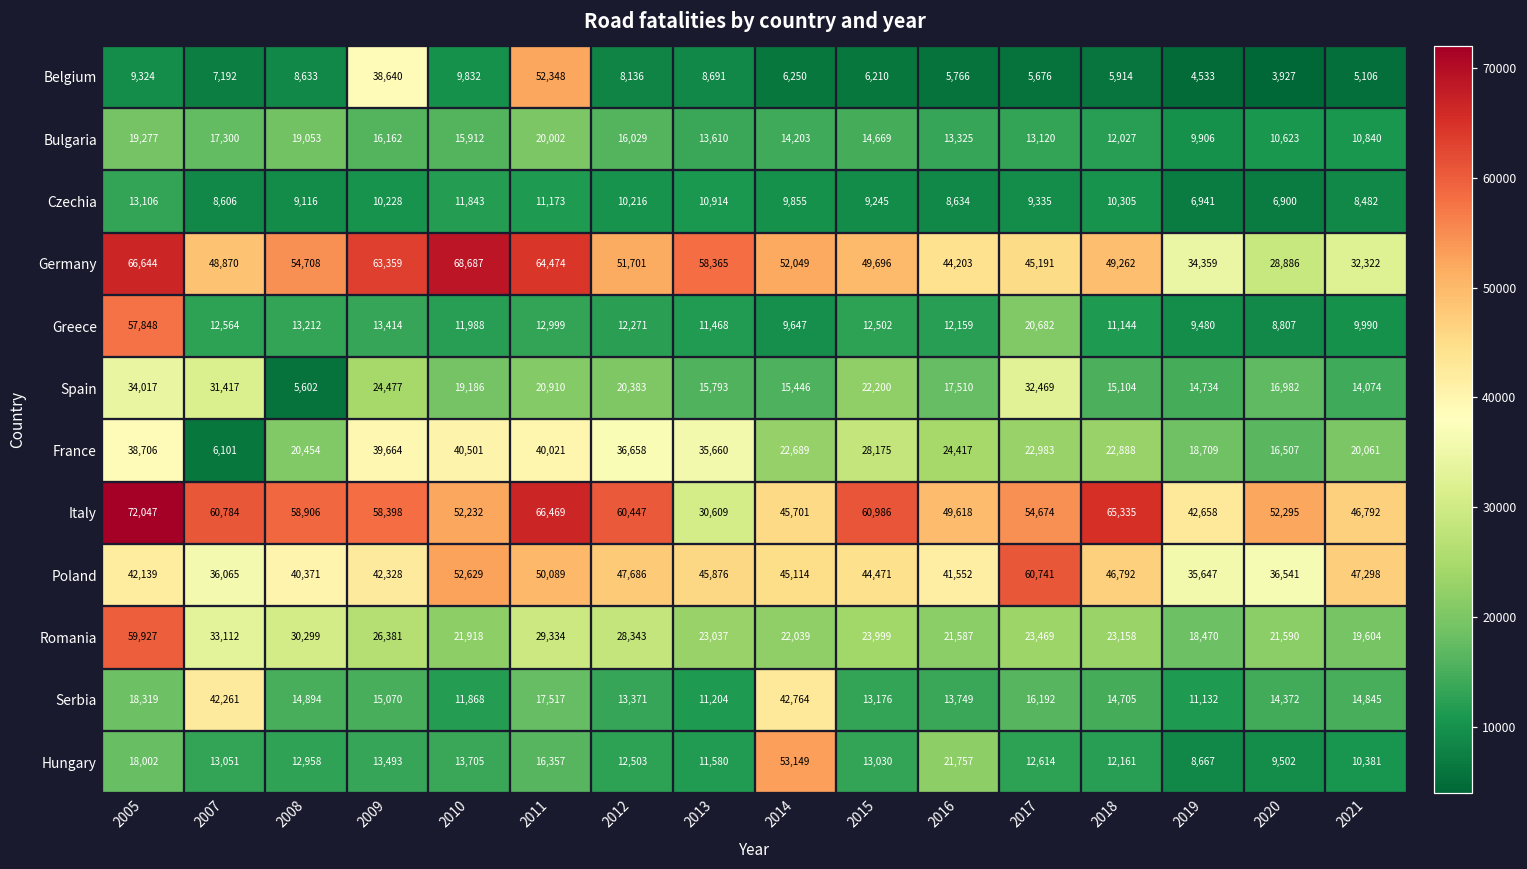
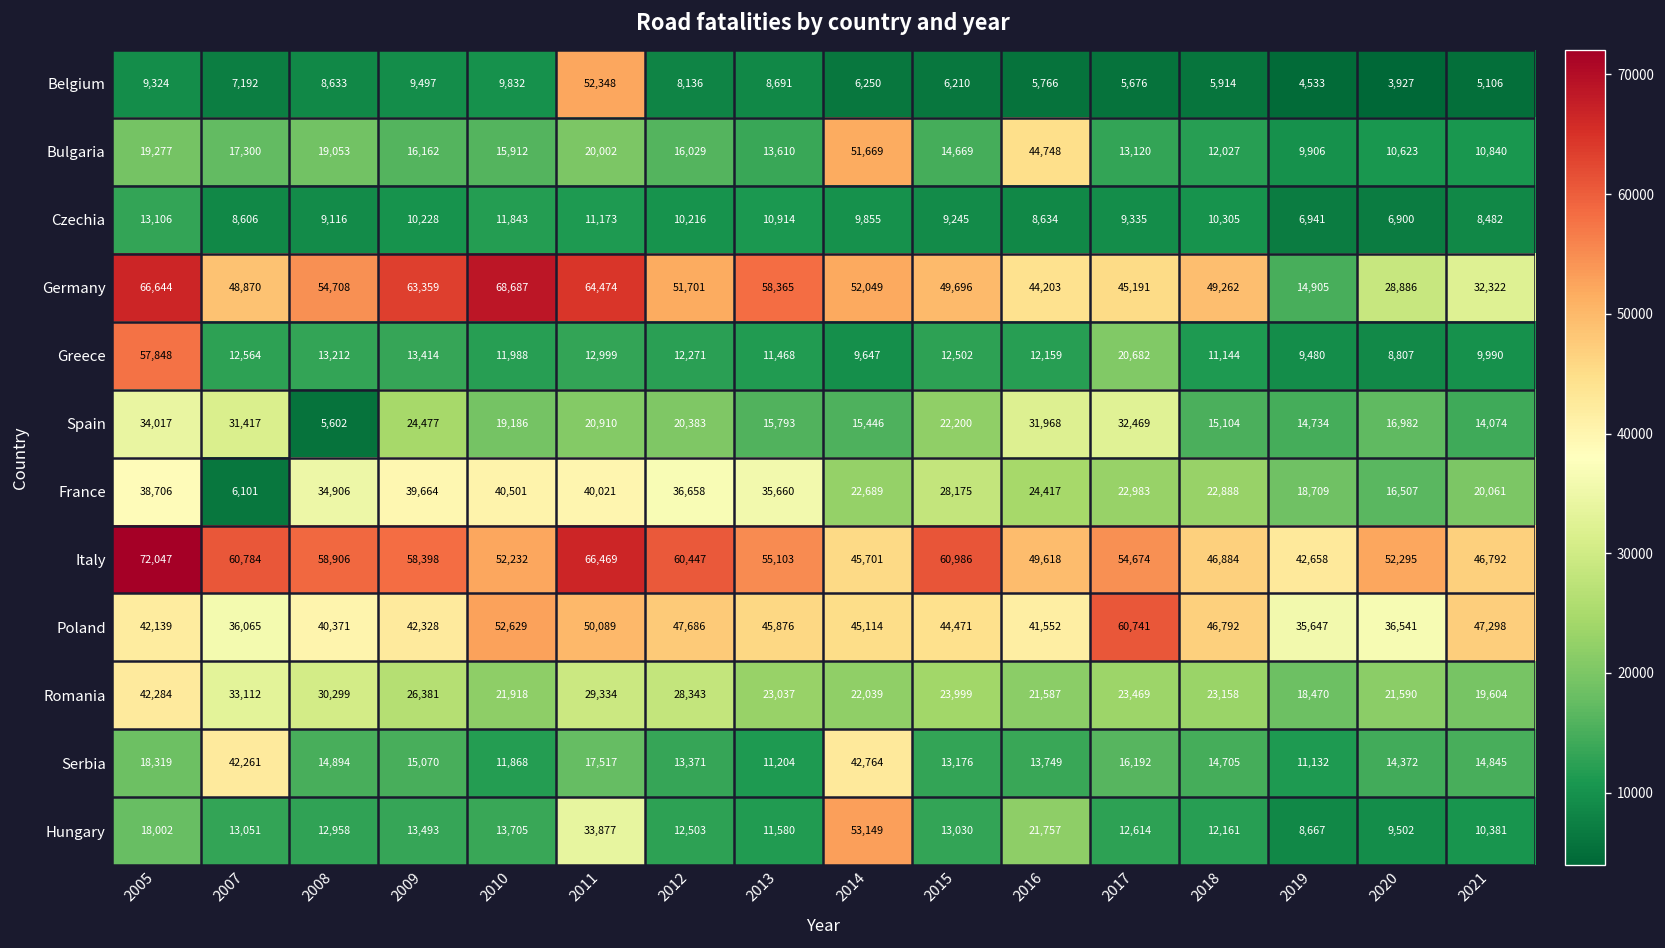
  {
    "Belgium": {
      "2005": "9,324",
      "2007": "7,192",
      "2008": "8,633",
-     "2009": "38,640",
+     "2009": "9,497",
      "2010": "9,832",
      "2011": "52,348",
      "2012": "8,136",
      "2013": "8,691",
      "2014": "6,250",
      "2015": "6,210",
      "2016": "5,766",
      "2017": "5,676",
      "2018": "5,914",
      "2019": "4,533",
      "2020": "3,927",
      "2021": "5,106"
    },
    "Bulgaria": {
      "2005": "19,277",
      "2007": "17,300",
      "2008": "19,053",
      "2009": "16,162",
      "2010": "15,912",
      "2011": "20,002",
      "2012": "16,029",
      "2013": "13,610",
-     "2014": "14,203",
+     "2014": "51,669",
      "2015": "14,669",
-     "2016": "13,325",
+     "2016": "44,748",
      "2017": "13,120",
      "2018": "12,027",
      "2019": "9,906",
      "2020": "10,623",
      "2021": "10,840"
    },
    "Czechia": {
      "2005": "13,106",
      "2007": "8,606",
      "2008": "9,116",
      "2009": "10,228",
      "2010": "11,843",
      "2011": "11,173",
      "2012": "10,216",
      "2013": "10,914",
      "2014": "9,855",
      "2015": "9,245",
      "2016": "8,634",
      "2017": "9,335",
      "2018": "10,305",
      "2019": "6,941",
      "2020": "6,900",
      "2021": "8,482"
    },
    "Germany": {
      "2005": "66,644",
      "2007": "48,870",
      "2008": "54,708",
      "2009": "63,359",
      "2010": "68,687",
      "2011": "64,474",
      "2012": "51,701",
      "2013": "58,365",
      "2014": "52,049",
      "2015": "49,696",
      "2016": "44,203",
      "2017": "45,191",
      "2018": "49,262",
-     "2019": "34,359",
+     "2019": "14,905",
      "2020": "28,886",
      "2021": "32,322"
    },
    "Greece": {
      "2005": "57,848",
      "2007": "12,564",
      "2008": "13,212",
      "2009": "13,414",
      "2010": "11,988",
      "2011": "12,999",
      "2012": "12,271",
      "2013": "11,468",
      "2014": "9,647",
      "2015": "12,502",
      "2016": "12,159",
      "2017": "20,682",
      "2018": "11,144",
      "2019": "9,480",
      "2020": "8,807",
      "2021": "9,990"
    },
    "Spain": {
      "2005": "34,017",
      "2007": "31,417",
      "2008": "5,602",
      "2009": "24,477",
      "2010": "19,186",
      "2011": "20,910",
      "2012": "20,383",
      "2013": "15,793",
      "2014": "15,446",
      "2015": "22,200",
-     "2016": "17,510",
+     "2016": "31,968",
      "2017": "32,469",
      "2018": "15,104",
      "2019": "14,734",
      "2020": "16,982",
      "2021": "14,074"
    },
    "France": {
      "2005": "38,706",
      "2007": "6,101",
-     "2008": "20,454",
+     "2008": "34,906",
      "2009": "39,664",
      "2010": "40,501",
      "2011": "40,021",
      "2012": "36,658",
      "2013": "35,660",
      "2014": "22,689",
      "2015": "28,175",
      "2016": "24,417",
      "2017": "22,983",
      "2018": "22,888",
      "2019": "18,709",
      "2020": "16,507",
      "2021": "20,061"
    },
    "Italy": {
      "2005": "72,047",
      "2007": "60,784",
      "2008": "58,906",
      "2009": "58,398",
      "2010": "52,232",
      "2011": "66,469",
      "2012": "60,447",
-     "2013": "30,609",
+     "2013": "55,103",
      "2014": "45,701",
      "2015": "60,986",
      "2016": "49,618",
      "2017": "54,674",
-     "2018": "65,335",
+     "2018": "46,884",
      "2019": "42,658",
      "2020": "52,295",
      "2021": "46,792"
    },
    "Poland": {
      "2005": "42,139",
      "2007": "36,065",
      "2008": "40,371",
      "2009": "42,328",
      "2010": "52,629",
      "2011": "50,089",
      "2012": "47,686",
      "2013": "45,876",
      "2014": "45,114",
      "2015": "44,471",
      "2016": "41,552",
      "2017": "60,741",
      "2018": "46,792",
      "2019": "35,647",
      "2020": "36,541",
      "2021": "47,298"
    },
    "Romania": {
-     "2005": "59,927",
+     "2005": "42,284",
      "2007": "33,112",
      "2008": "30,299",
      "2009": "26,381",
      "2010": "21,918",
      "2011": "29,334",
      "2012": "28,343",
      "2013": "23,037",
      "2014": "22,039",
      "2015": "23,999",
      "2016": "21,587",
      "2017": "23,469",
      "2018": "23,158",
      "2019": "18,470",
      "2020": "21,590",
      "2021": "19,604"
    },
    "Serbia": {
      "2005": "18,319",
      "2007": "42,261",
      "2008": "14,894",
      "2009": "15,070",
      "2010": "11,868",
      "2011": "17,517",
      "2012": "13,371",
      "2013": "11,204",
      "2014": "42,764",
      "2015": "13,176",
      "2016": "13,749",
      "2017": "16,192",
      "2018": "14,705",
      "2019": "11,132",
      "2020": "14,372",
      "2021": "14,845"
    },
    "Hungary": {
      "2005": "18,002",
      "2007": "13,051",
      "2008": "12,958",
      "2009": "13,493",
      "2010": "13,705",
-     "2011": "16,357",
+     "2011": "33,877",
      "2012": "12,503",
      "2013": "11,580",
      "2014": "53,149",
      "2015": "13,030",
      "2016": "21,757",
      "2017": "12,614",
      "2018": "12,161",
      "2019": "8,667",
      "2020": "9,502",
      "2021": "10,381"
    }
  }
